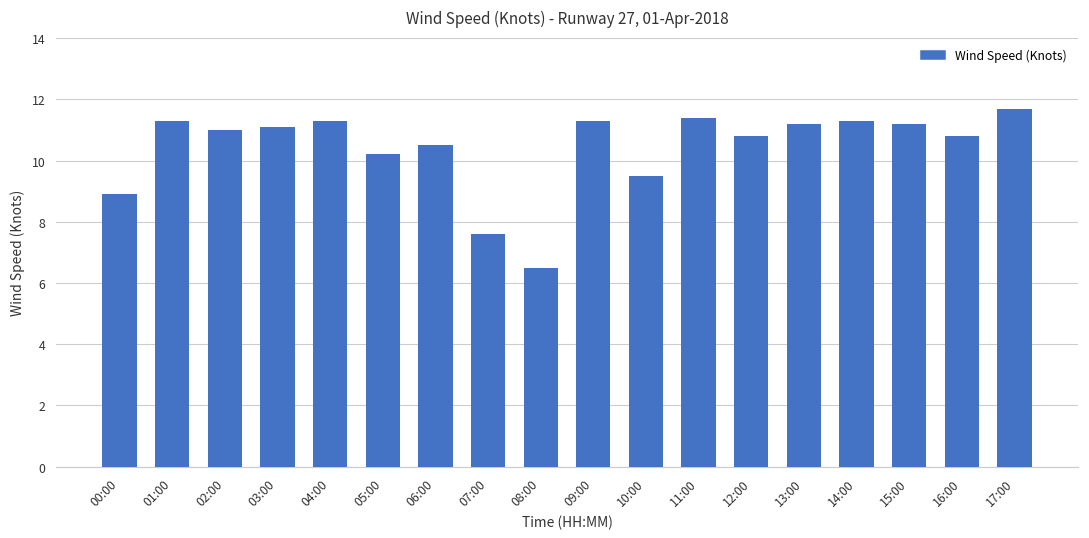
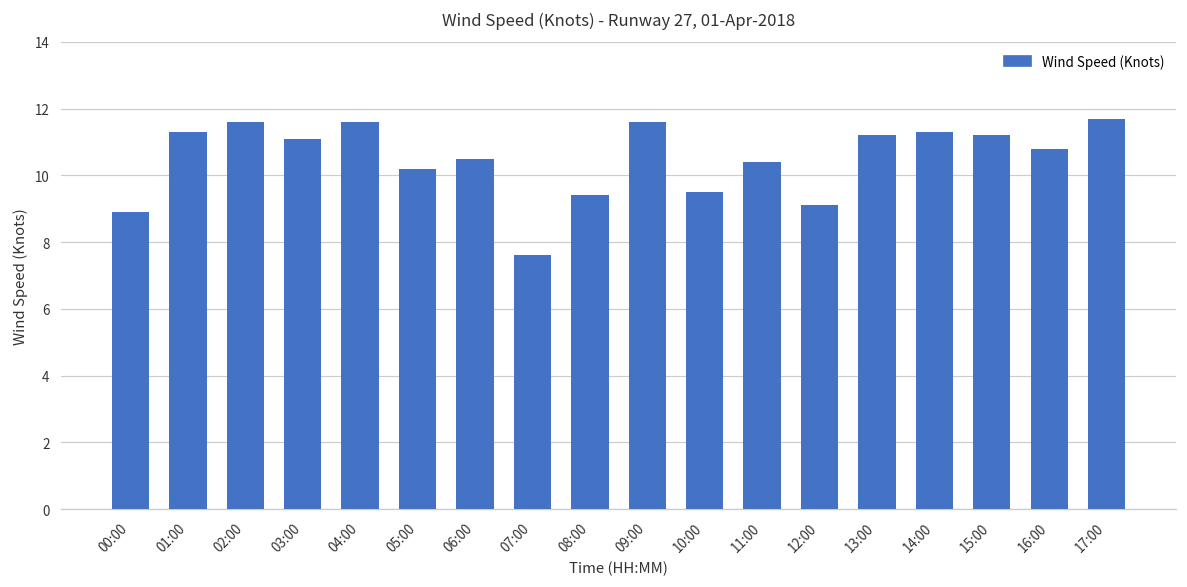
  {
    "00:00": 8.9,
    "01:00": 11.3,
-   "02:00": 11.0,
+   "02:00": 11.6,
    "03:00": 11.1,
-   "04:00": 11.3,
+   "04:00": 11.6,
    "05:00": 10.2,
    "06:00": 10.5,
    "07:00": 7.6,
-   "08:00": 6.5,
-   "09:00": 11.3,
+   "08:00": 9.4,
+   "09:00": 11.6,
    "10:00": 9.5,
-   "11:00": 11.4,
-   "12:00": 10.8,
+   "11:00": 10.4,
+   "12:00": 9.1,
    "13:00": 11.2,
    "14:00": 11.3,
    "15:00": 11.2,
    "16:00": 10.8,
    "17:00": 11.7
  }
